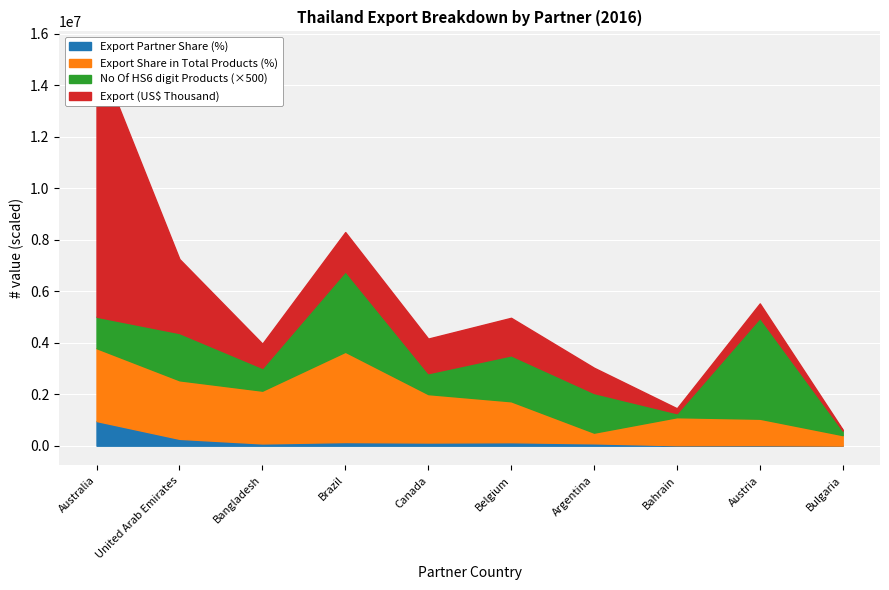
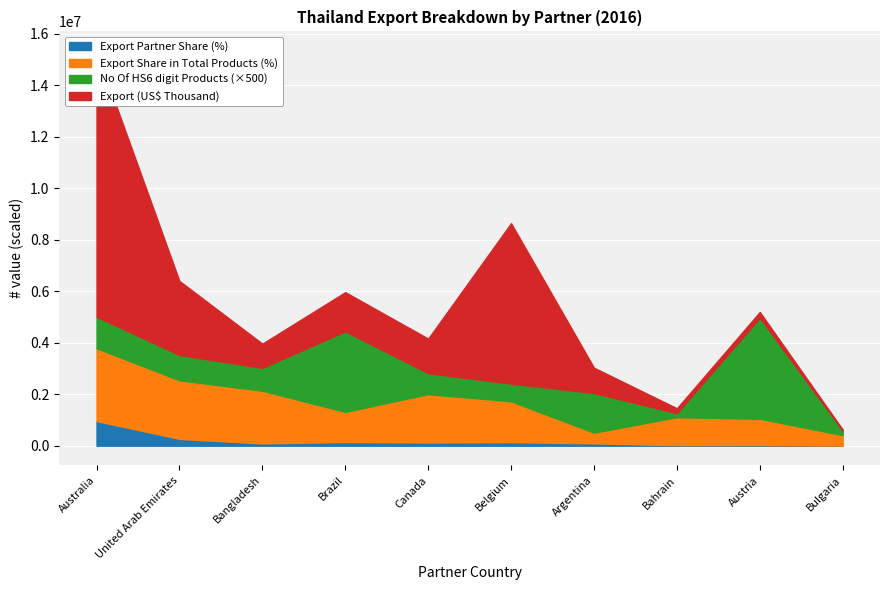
  {
    "Export Share in Total Products (%)": {
-     "Brazil": 3500000
+     "Brazil": 1200000
    },
    "No Of HS6 digit Products (×500)": {
-     "United Arab Emirates": 1800000,
-     "Belgium": 1800000
+     "United Arab Emirates": 1000000,
+     "Belgium": 700000
    },
    "Export (US$ Thousand)": {
      "United Arab Emirates": 2900000,
      "Bangladesh": 900000,
      "Brazil": 1500000,
      "Canada": 1300000,
-     "Belgium": 1500000,
+     "Belgium": 6200000,
      "Argentina": 1000000,
      "Bahrain": 200000,
-     "Austria": 600000
+     "Austria": 200000
    }
  }
